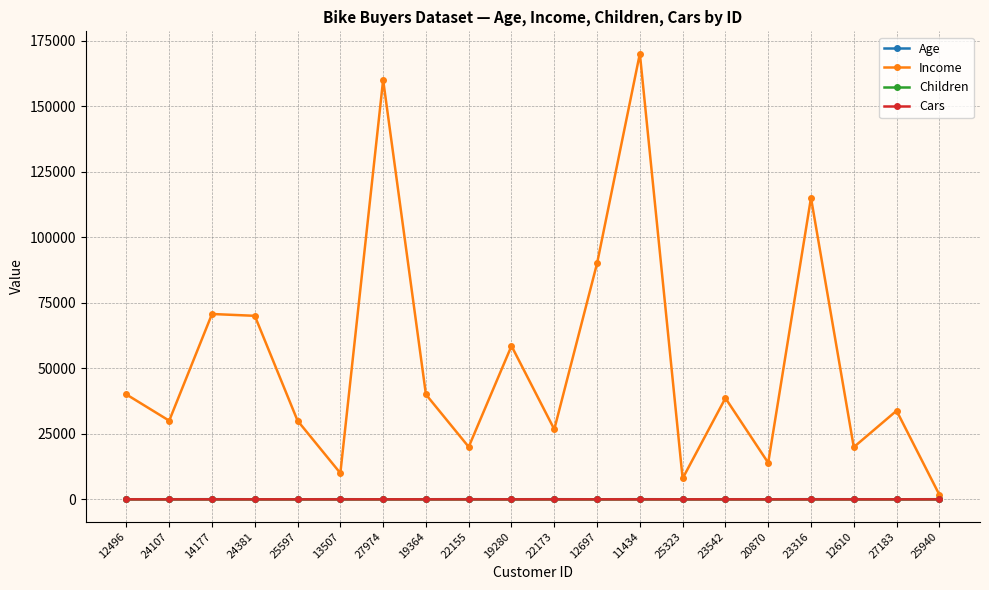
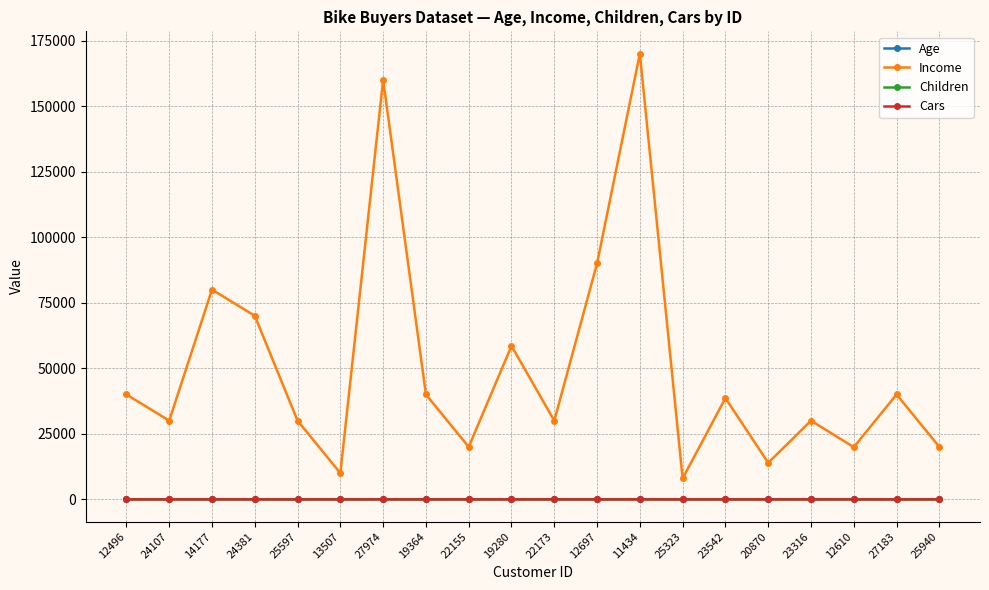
  {
    "Cars": {
      "12496": 0,
      "24107": 0,
      "14177": 0,
      "24381": 0,
      "25597": 0,
      "13507": 0,
      "27974": 0,
      "19364": 0,
      "22155": 0,
      "19280": 0,
      "22173": 0,
      "12697": 0,
      "11434": 0,
      "25323": 0,
      "23542": 0,
      "20870": 0,
      "23316": 0,
      "12610": 0,
      "27183": 0,
      "25940": 0
    },
    "Income": {
      "12496": 40000,
      "24107": 30000,
-     "14177": 71000,
+     "14177": 80000,
      "24381": 70000,
      "25597": 30000,
      "13507": 10000,
      "27974": 160000,
      "19364": 40000,
      "22155": 20000,
      "19280": 59000,
-     "22173": 27000,
+     "22173": 30000,
      "12697": 90000,
      "11434": 170000,
      "25323": 8000,
      "23542": 39000,
      "20870": 14000,
-     "23316": 115000,
+     "23316": 30000,
      "12610": 20000,
-     "27183": 34000,
-     "25940": 2000
+     "27183": 40000,
+     "25940": 20000
    }
  }
